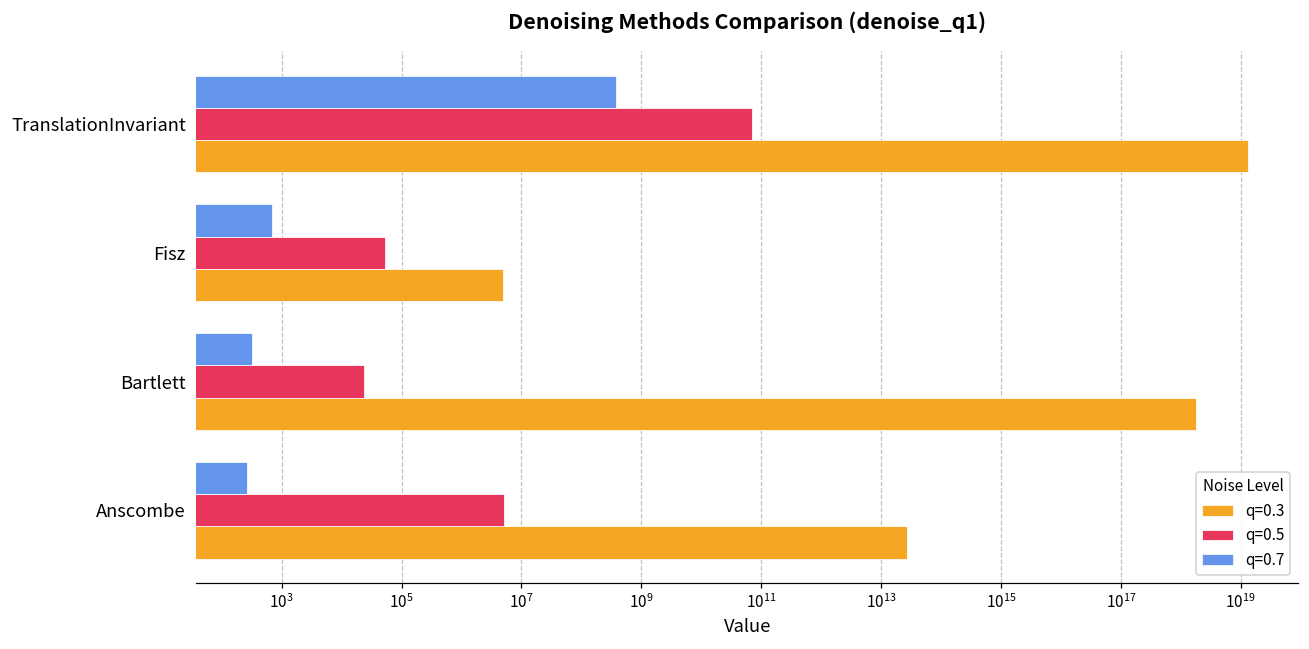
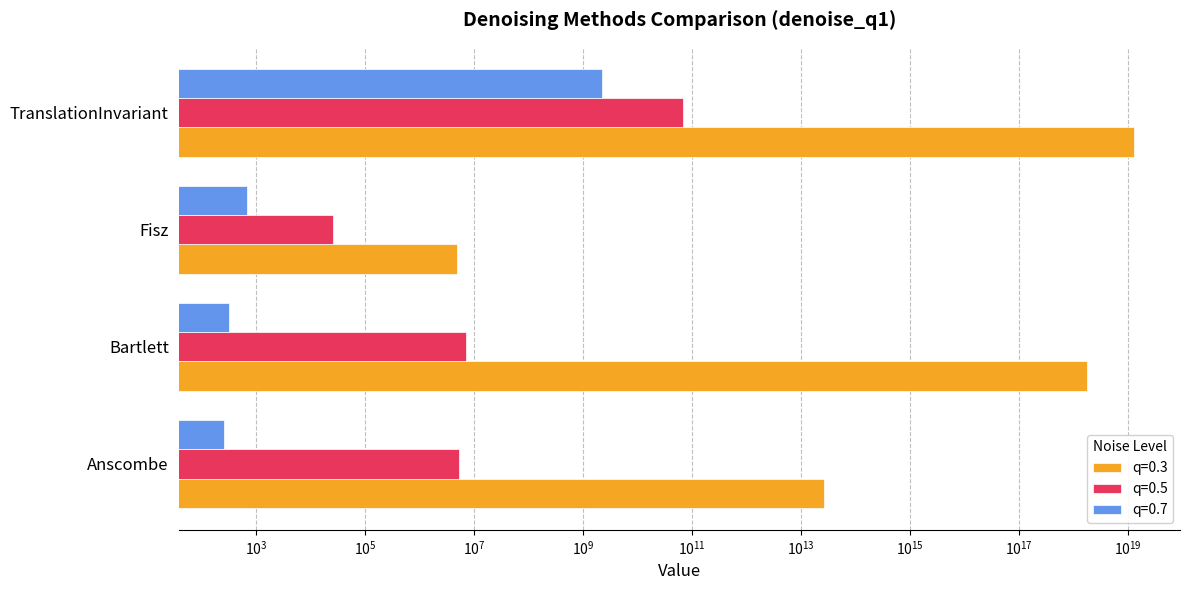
  {
    "q=0.3": {
      "TranslationInvariant": 13000000000000000000,
      "Fisz": 5000000,
      "Bartlett": 1800000000000000000,
      "Anscombe": 30000000000000
    },
    "q=0.5": {
      "TranslationInvariant": 70000000000,
-     "Fisz": 50000,
-     "Bartlett": 23000,
+     "Fisz": 30000,
+     "Bartlett": 7000000,
      "Anscombe": 5000000
    },
    "q=0.7": {
-     "TranslationInvariant": 400000000,
+     "TranslationInvariant": 2200000000,
      "Fisz": 700,
      "Bartlett": 300,
      "Anscombe": 300
    }
  }
